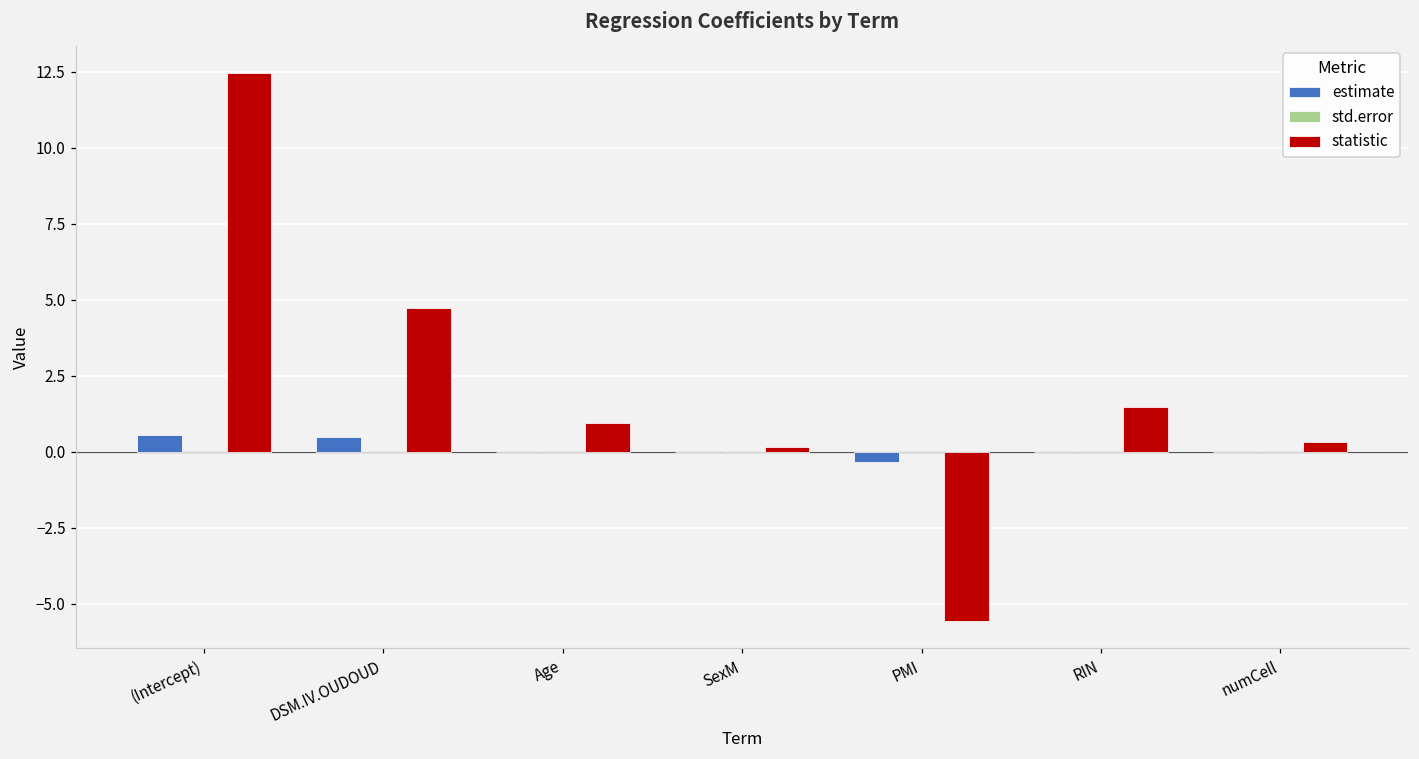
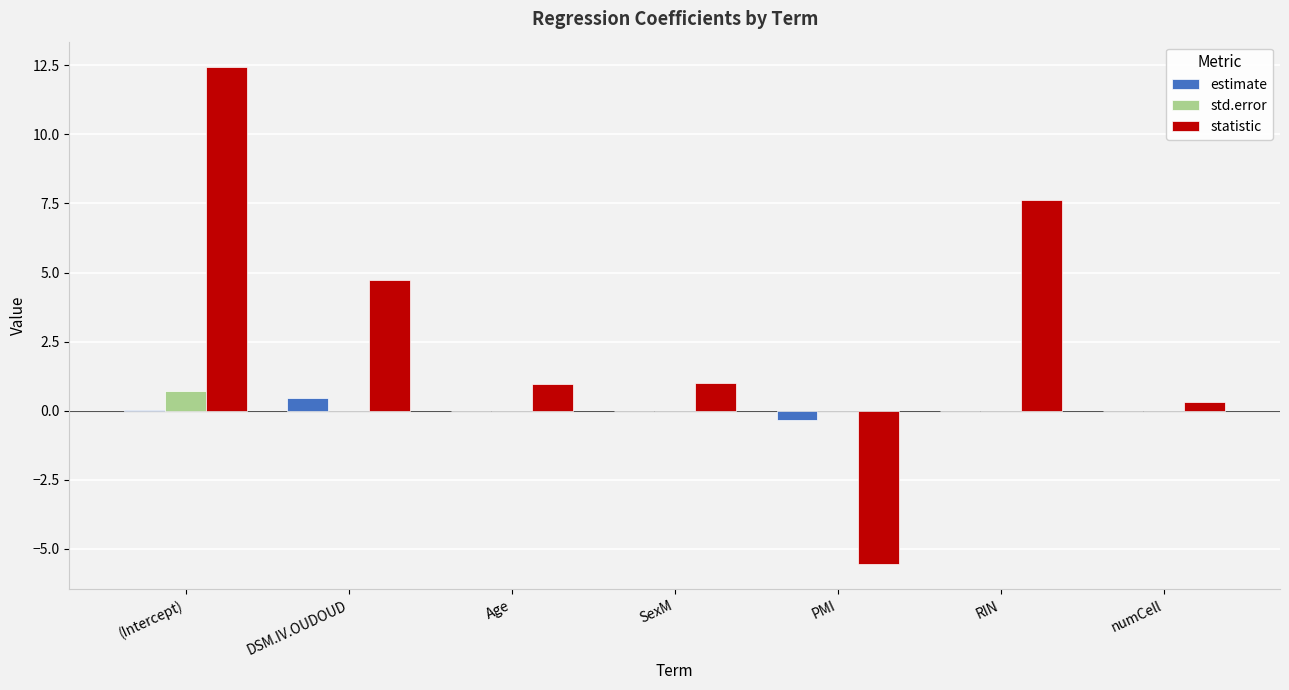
  {
    "estimate": {
-     "(Intercept)": 0.6,
+     "(Intercept)": 0.0,
      "DSM.IV.OUDOUD": 0.5,
      "PMI": -0.4
    },
    "std.error": {
-     "(Intercept)": 0.0
+     "(Intercept)": 0.7
    },
    "statistic": {
      "(Intercept)": 12.5,
      "DSM.IV.OUDOUD": 4.7,
      "Age": 1.0,
-     "SexM": 0.2,
+     "SexM": 1.0,
      "PMI": -5.6,
-     "RIN": 1.5,
+     "RIN": 7.6,
      "numCell": 0.3
    }
  }
